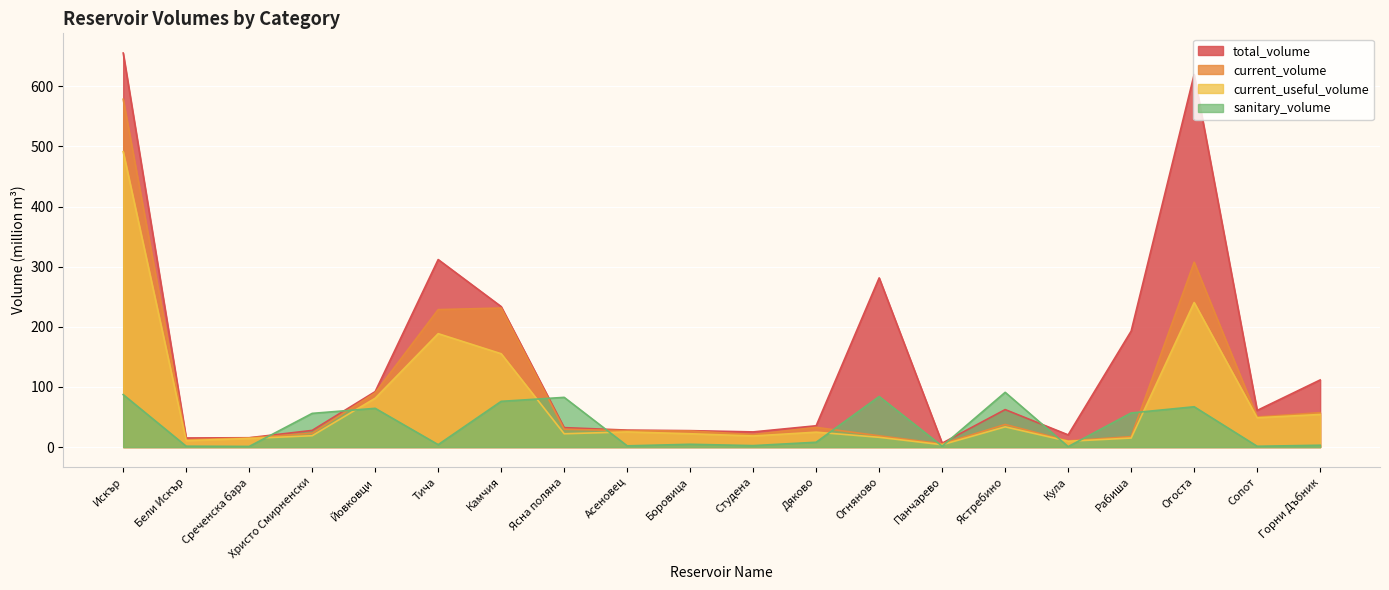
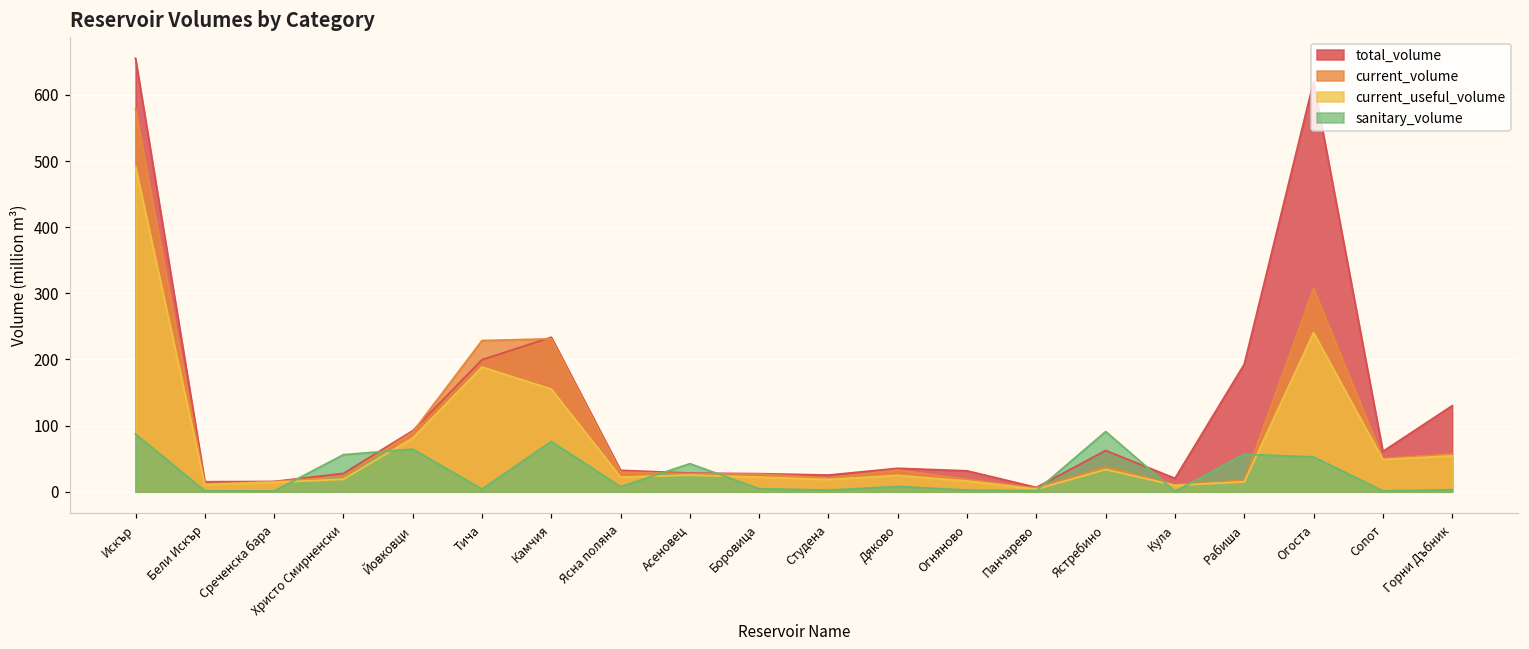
  {
    "total_volume": {
      "Искър": 660,
      "Христо Смирненски": 30,
-     "Тича": 310,
+     "Тича": 200,
      "Студена": 30,
-     "Огняново": 280,
+     "Огняново": 30,
      "Ястребино": 60,
      "Кула": 20,
      "Рабиша": 190,
      "Сопот": 60,
-     "Горни Дъбник": 110
+     "Горни Дъбник": 130
    },
    "sanitary_volume": {
      "Искър": 90,
      "Бели Искър": 0,
      "Среченска бара": 0,
      "Христо Смирненски": 60,
      "Йовковци": 60,
      "Тича": 0,
      "Камчия": 80,
-     "Ясна поляна": 80,
-     "Асеновец": 0,
+     "Ясна поляна": 10,
+     "Асеновец": 40,
      "Боровица": 0,
      "Студена": 0,
      "Дяково": 10,
-     "Огняново": 80,
+     "Огняново": 0,
      "Ястребино": 90,
      "Кула": 0,
      "Рабиша": 60,
-     "Огоста": 70,
+     "Огоста": 50,
      "Сопот": 0,
      "Горни Дъбник": 0
    }
  }
